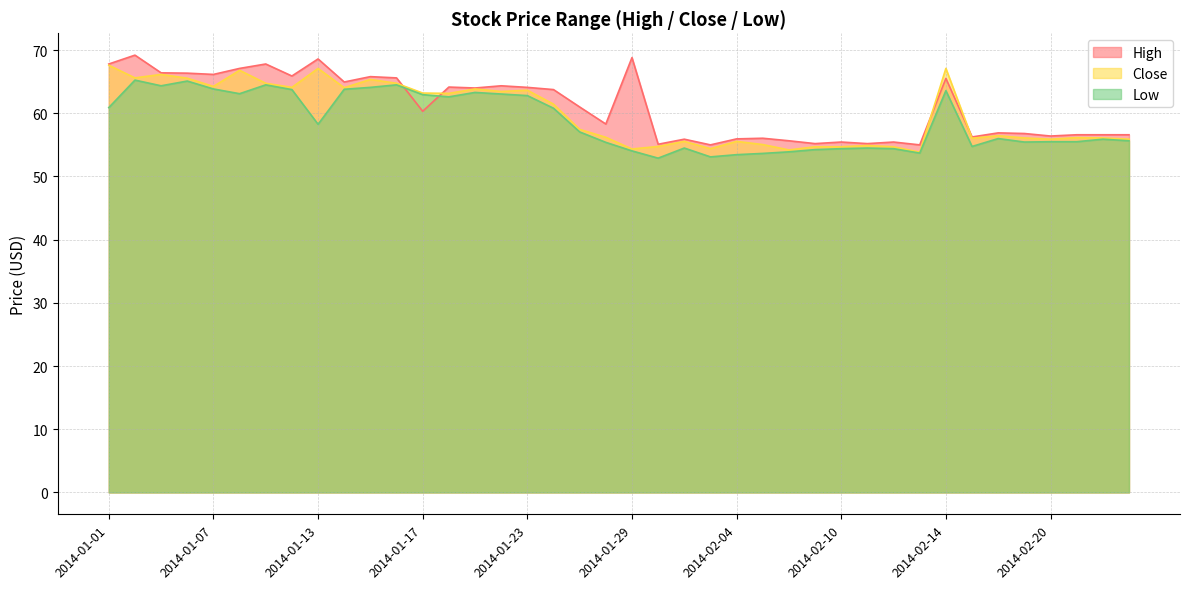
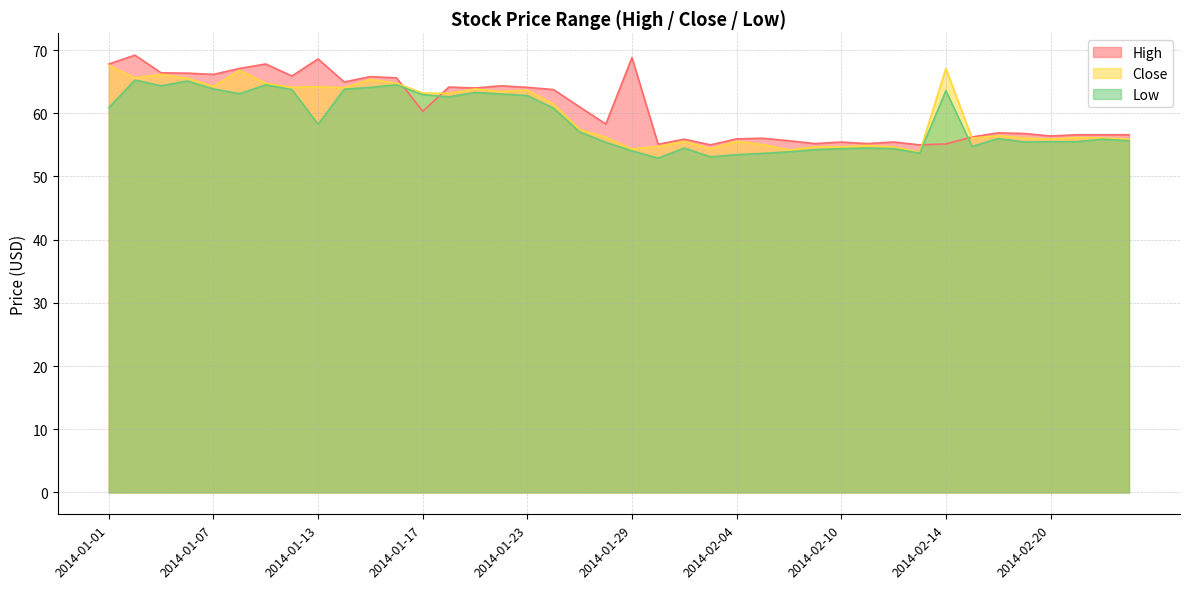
  {
    "High": {
      "2014-01-07": 66,
      "2014-01-13": 69,
      "2014-01-17": 60,
      "2014-01-23": 64,
      "2014-01-29": 69,
      "2014-02-10": 55,
-     "2014-02-14": 66,
+     "2014-02-14": 55,
      "2014-02-20": 56
    },
    "Close": {
      "2014-01-07": 64,
-     "2014-01-13": 67,
+     "2014-01-13": 64,
      "2014-01-23": 64,
      "2014-02-14": 67
    },
    "Low": {
      "2014-01-01": 61,
      "2014-01-07": 64,
      "2014-01-13": 58,
      "2014-01-23": 63,
      "2014-02-04": 53,
      "2014-02-14": 64
    }
  }
